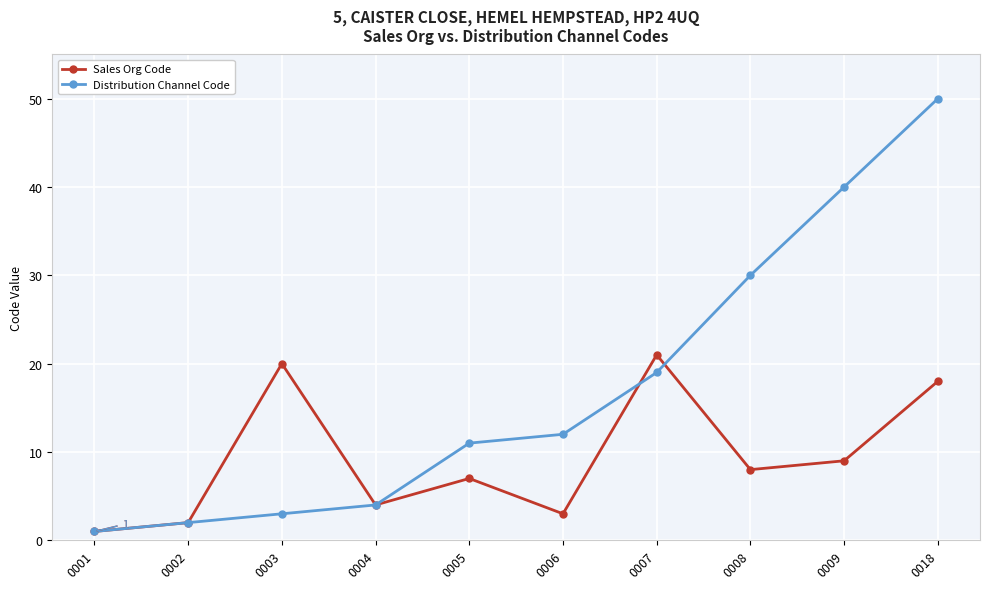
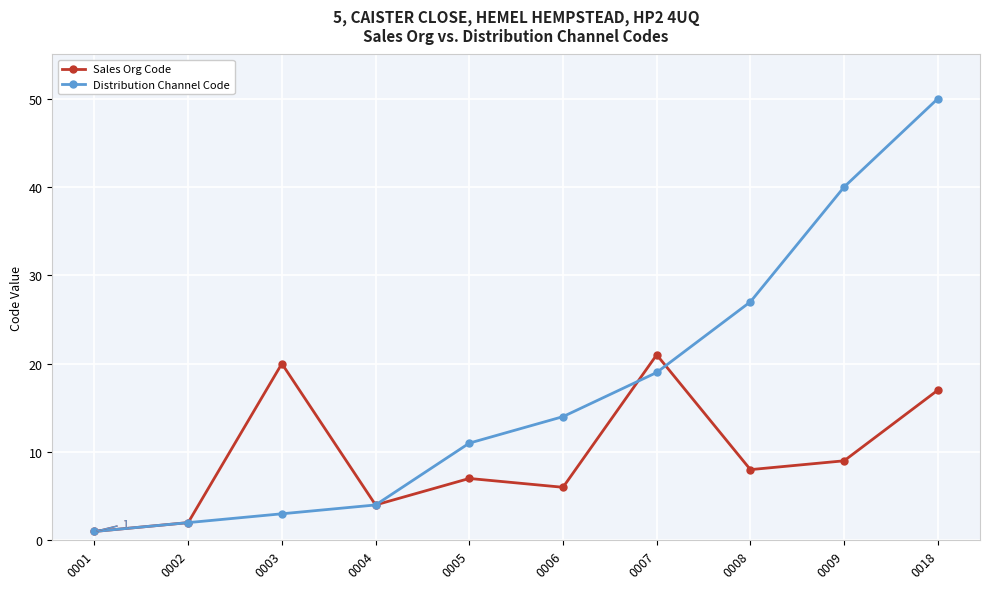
  {
    "Sales Org Code": {
      "0003": 20,
      "0005": 7,
-     "0006": 3,
+     "0006": 6,
      "0007": 21,
      "0008": 8,
      "0009": 9,
-     "0018": 18
+     "0018": 17
    },
    "Distribution Channel Code": {
      "0003": 3,
      "0005": 11,
-     "0006": 12,
+     "0006": 14,
      "0007": 19,
-     "0008": 30,
+     "0008": 27,
      "0009": 40,
      "0018": 50
    }
  }
